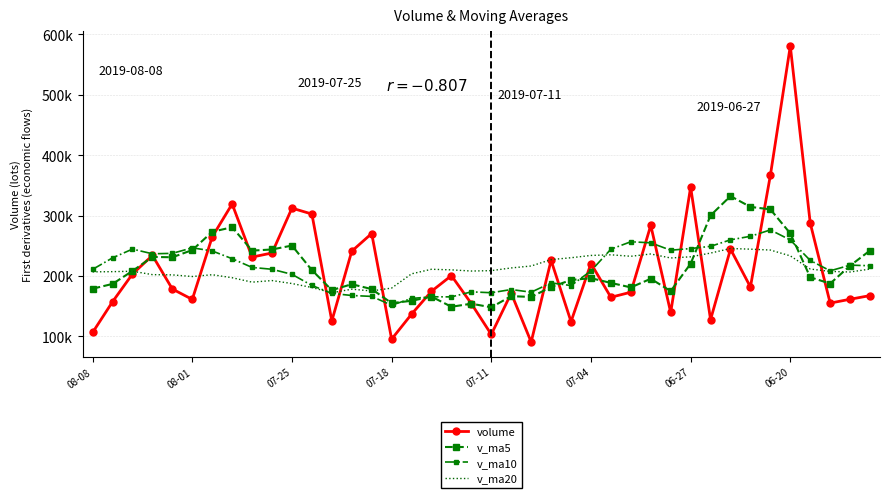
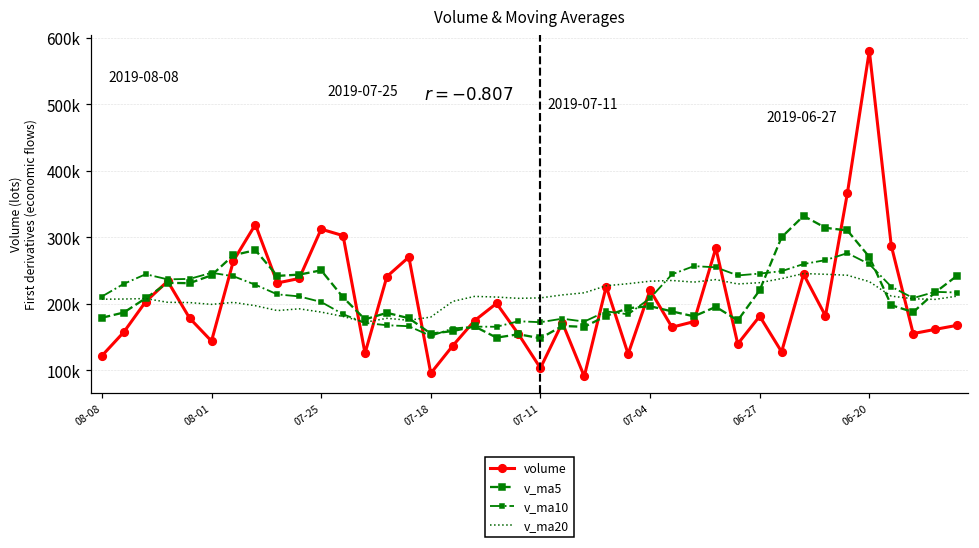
  {
    "volume": {
-     "08-08": 110000,
-     "08-01": 160000,
+     "08-08": 120000,
+     "08-01": 140000,
      "07-25": 310000,
      "07-18": 100000,
      "07-11": 100000,
      "07-04": 220000,
-     "06-27": 350000,
+     "06-27": 180000,
      "06-20": 580000
    }
  }
